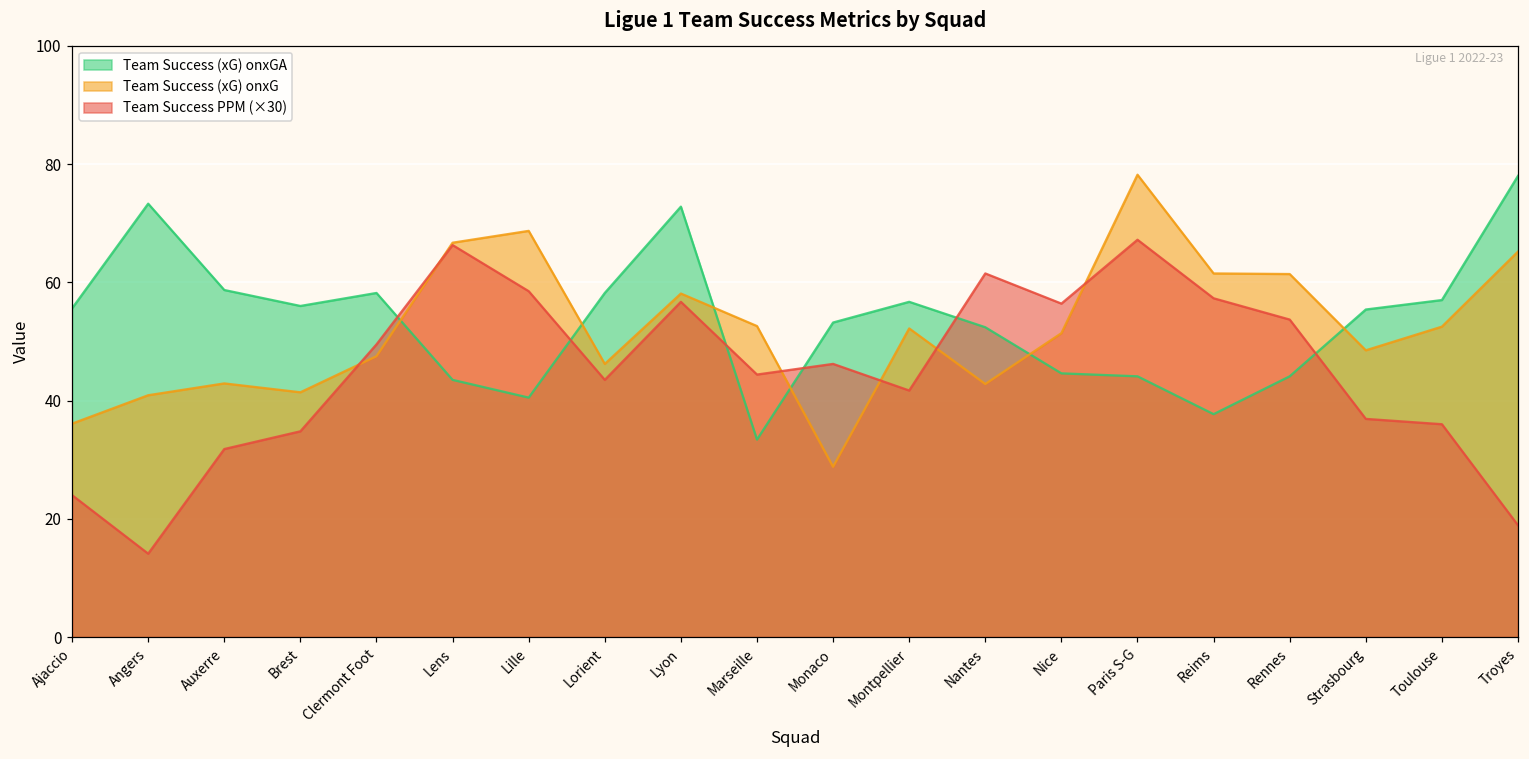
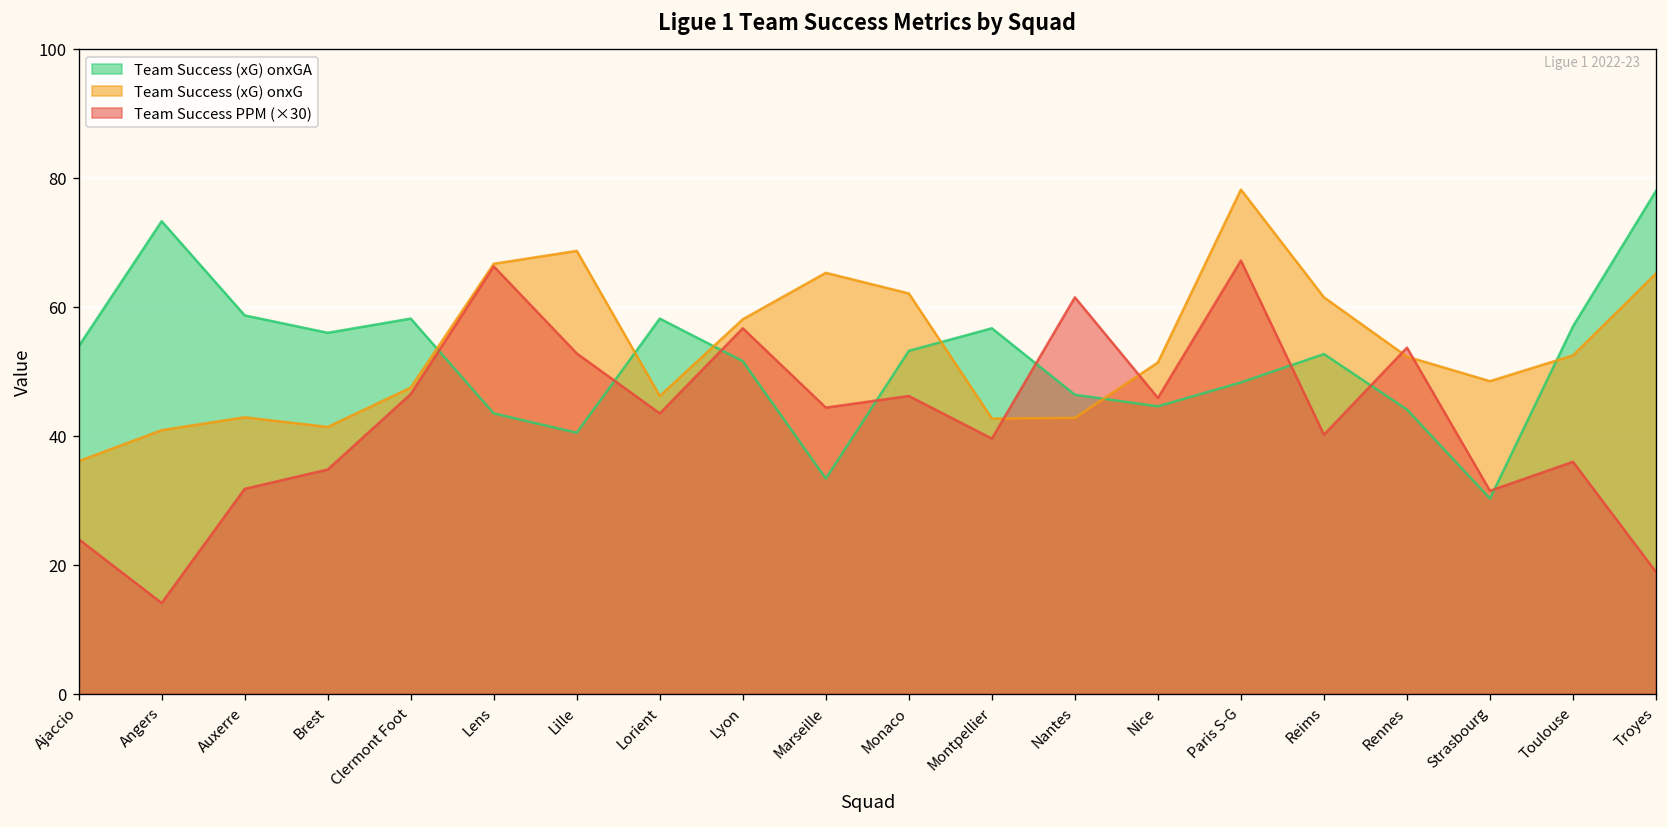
  {
    "Team Success (xG) onxGA": {
-     "Ajaccio": 56,
+     "Ajaccio": 54,
      "Angers": 73,
      "Auxerre": 59,
      "Brest": 56,
      "Clermont Foot": 58,
      "Lens": 44,
      "Lille": 41,
      "Lorient": 58,
-     "Lyon": 73,
+     "Lyon": 52,
      "Marseille": 33,
      "Monaco": 53,
      "Montpellier": 57,
-     "Nantes": 52,
+     "Nantes": 46,
      "Nice": 45,
-     "Paris S-G": 44,
-     "Reims": 38,
+     "Paris S-G": 48,
+     "Reims": 53,
      "Rennes": 44,
-     "Strasbourg": 55,
+     "Strasbourg": 30,
      "Toulouse": 57,
      "Troyes": 78
    },
    "Team Success (xG) onxG": {
      "Ajaccio": 36,
      "Angers": 41,
      "Auxerre": 43,
      "Brest": 41,
      "Clermont Foot": 48,
      "Lille": 69,
      "Lorient": 46,
      "Lyon": 58,
-     "Marseille": 53,
-     "Monaco": 29,
-     "Montpellier": 52,
+     "Marseille": 65,
+     "Monaco": 62,
+     "Montpellier": 43,
      "Nantes": 43,
      "Nice": 51,
      "Paris S-G": 78,
      "Reims": 62,
-     "Rennes": 61,
+     "Rennes": 52,
      "Strasbourg": 49,
      "Toulouse": 53,
      "Troyes": 65
    },
    "Team Success PPM (×30)": {
      "Ajaccio": 24,
      "Angers": 14,
      "Auxerre": 32,
      "Brest": 35,
-     "Clermont Foot": 50,
-     "Lille": 59,
+     "Clermont Foot": 47,
+     "Lille": 53,
      "Lorient": 44,
      "Lyon": 57,
      "Marseille": 44,
      "Monaco": 46,
-     "Montpellier": 42,
+     "Montpellier": 40,
      "Nantes": 61,
-     "Nice": 56,
+     "Nice": 46,
      "Paris S-G": 67,
-     "Reims": 57,
+     "Reims": 40,
      "Rennes": 54,
-     "Strasbourg": 37,
+     "Strasbourg": 32,
      "Toulouse": 36,
      "Troyes": 19
    }
  }
